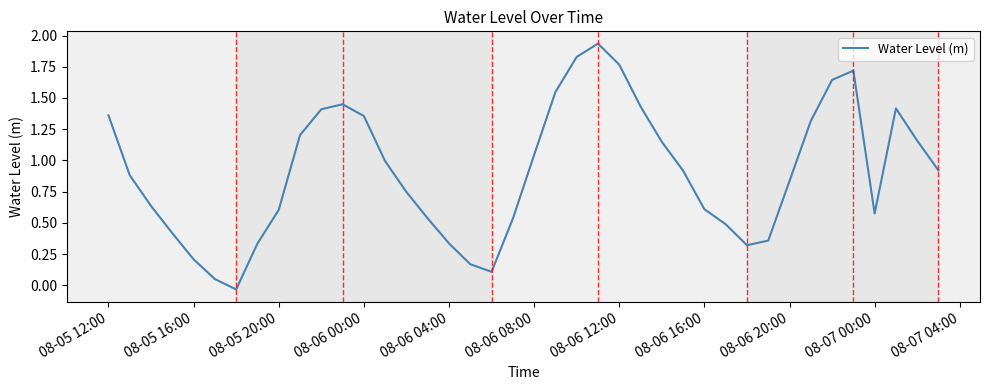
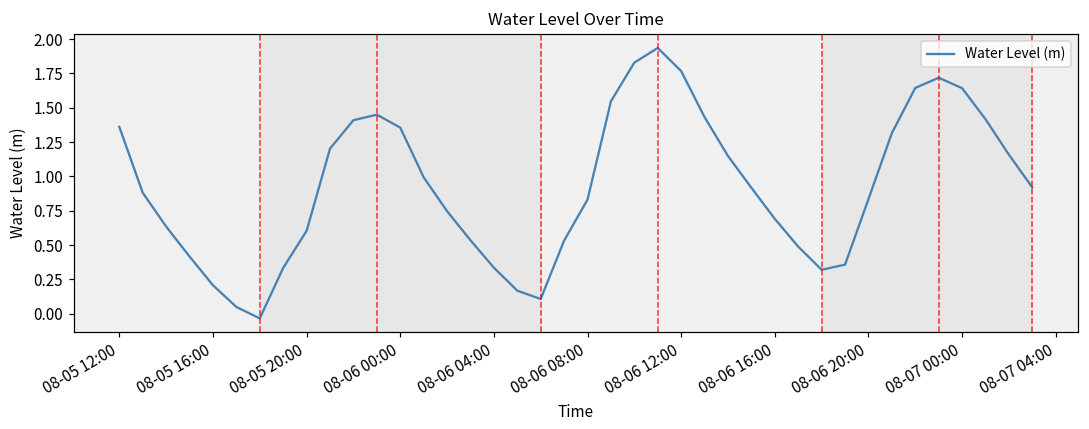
  {
    "08-05 12:00": 1.36,
    "08-05 16:00": 0.21,
    "08-05 20:00": 0.60,
    "08-06 00:00": 1.36,
    "08-06 04:00": 0.34,
-   "08-06 08:00": 1.04,
+   "08-06 08:00": 0.83,
    "08-06 12:00": 1.77,
-   "08-06 16:00": 0.61,
+   "08-06 16:00": 0.69,
    "08-06 20:00": 0.83,
-   "08-07 00:00": 0.57
+   "08-07 00:00": 1.64
  }
